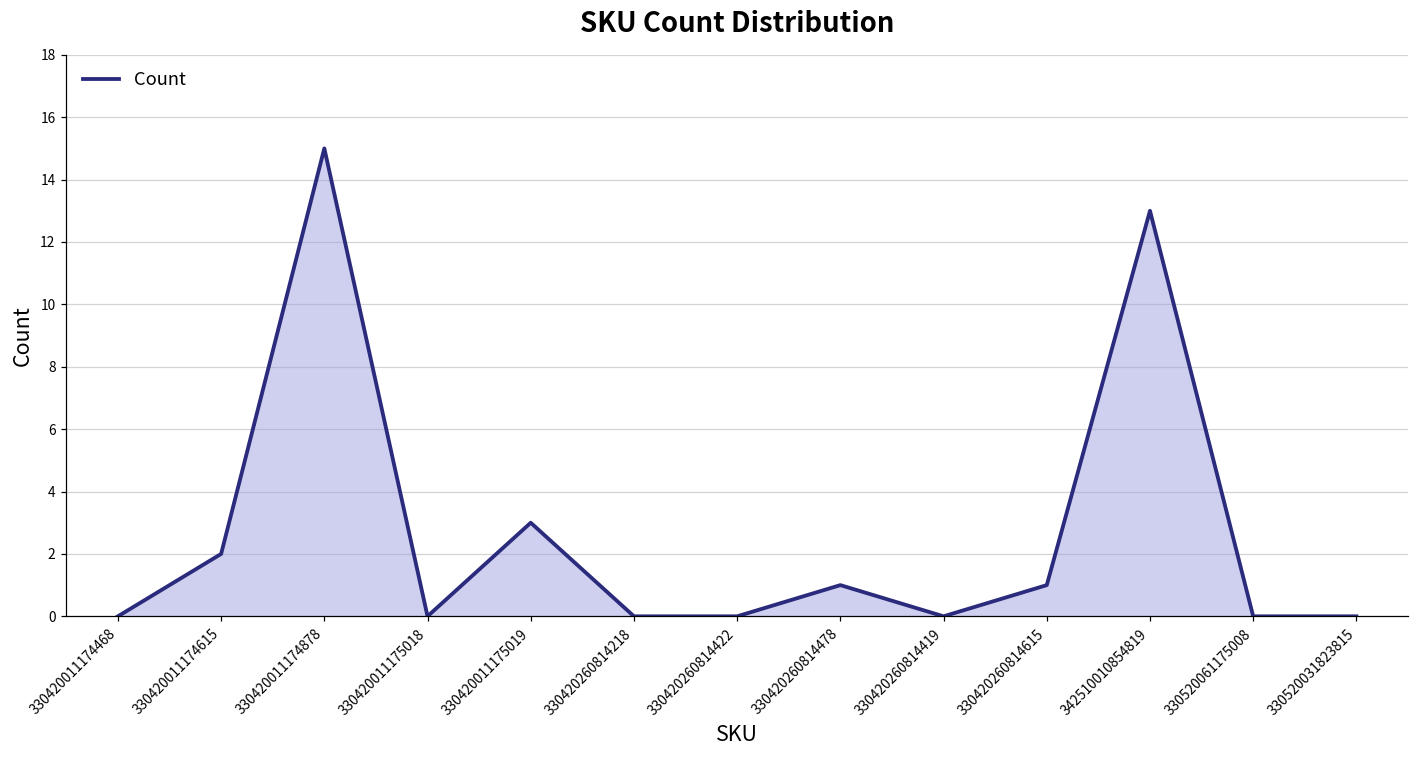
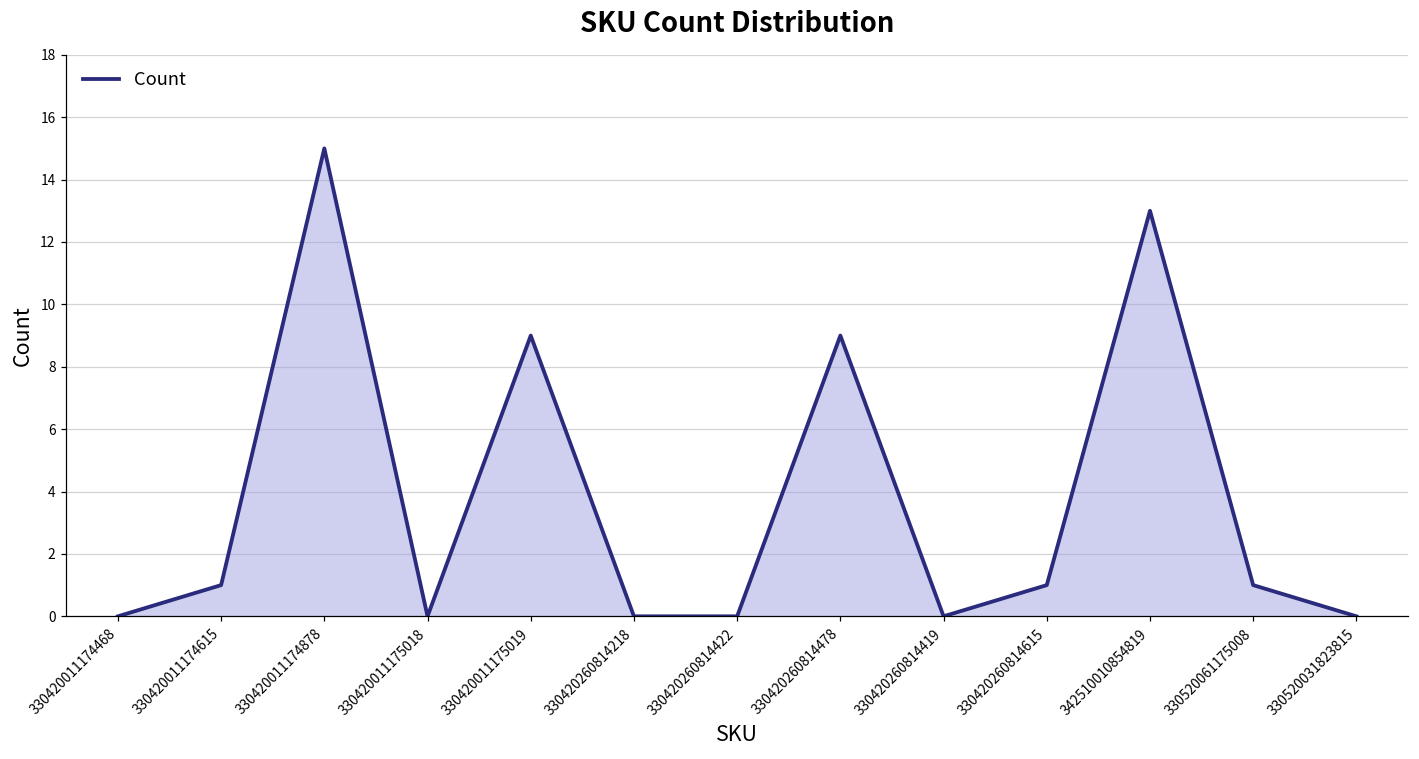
  {
    "330420011174468": 0,
-   "330420011174615": 2,
+   "330420011174615": 1,
    "330420011174878": 15,
    "330420011175018": 0,
-   "330420011175019": 3,
+   "330420011175019": 9,
    "330420260814218": 0,
    "330420260814422": 0,
-   "330420260814478": 1,
+   "330420260814478": 9,
    "330420260814419": 0,
    "330420260814615": 1,
    "342510010854819": 13,
-   "330520061175008": 0,
+   "330520061175008": 1,
    "330520031823815": 0
  }
